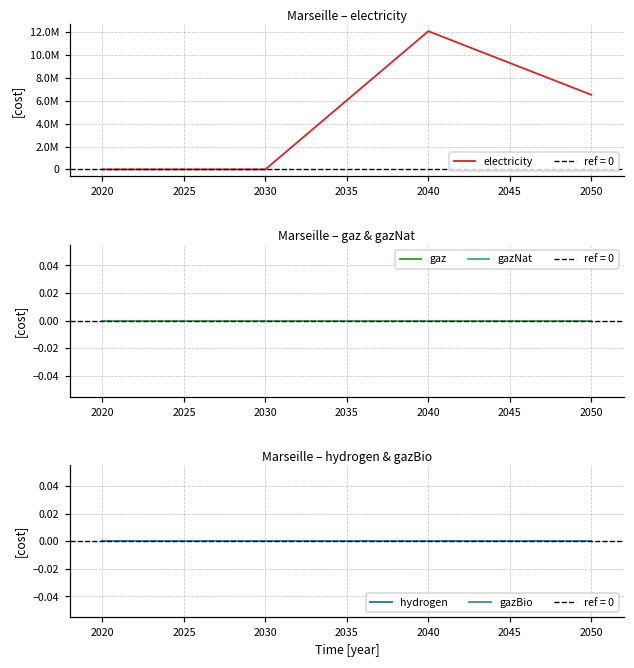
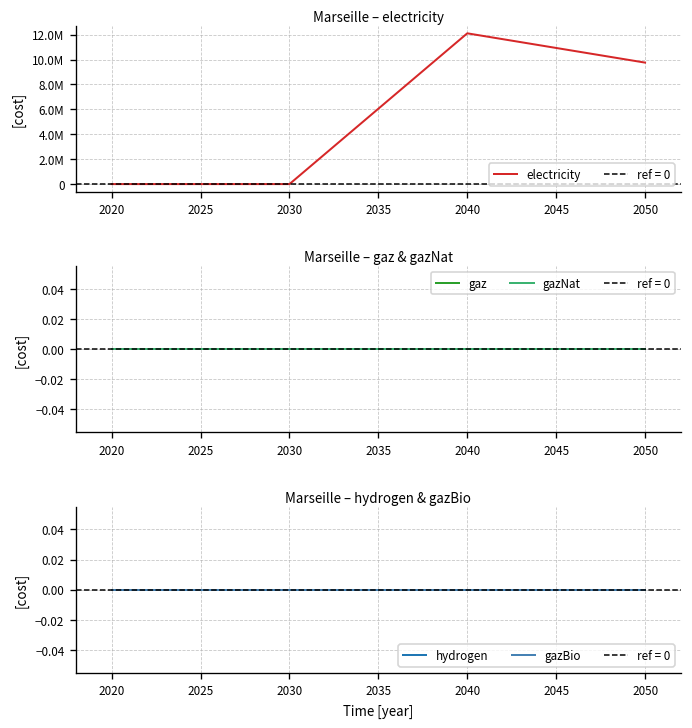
  {
    "Marseille – electricity": {
      "2020": 0,
      "2030": 0,
      "2040": 12100000,
-     "2050": 6500000
+     "2050": 9800000
    },
    "Marseille – gaz & gazNat": {
      "2020": 0.000,
      "2030": 0.000,
      "2040": 0.000,
      "2050": 0.000
    },
    "Marseille – hydrogen & gazBio": {
      "2020": 0.000,
      "2030": 0.000,
      "2040": 0.000,
      "2050": 0.000
    }
  }
